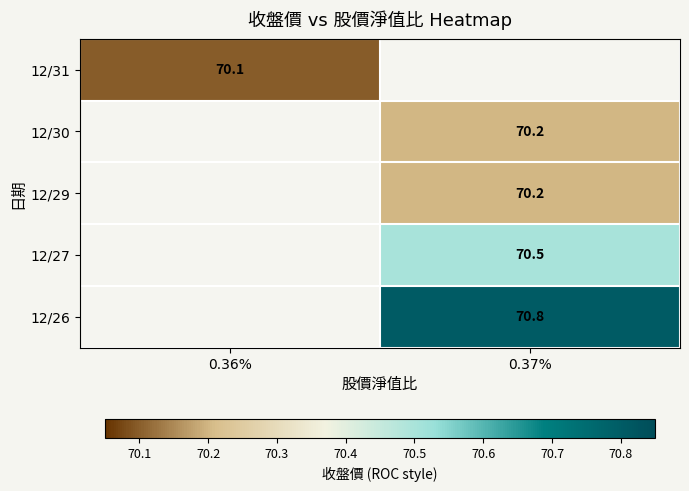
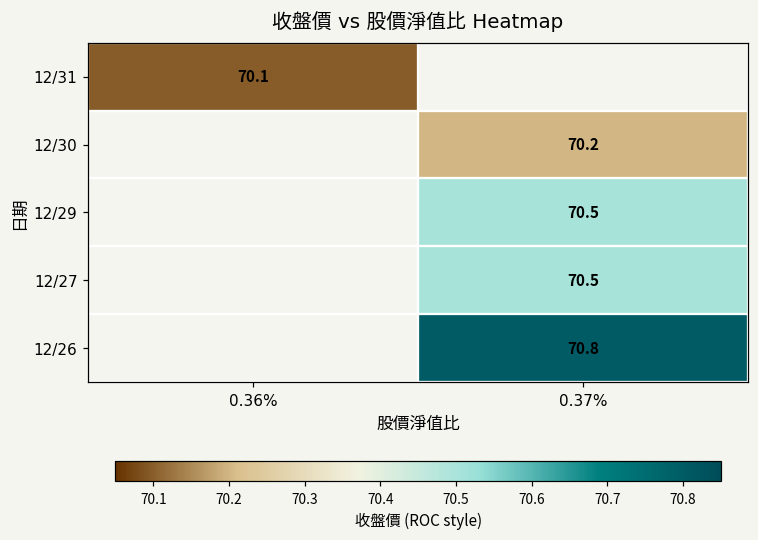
  {
    "12/31": {
      "0.36%": 70.1
    },
    "12/30": {
      "0.37%": 70.2
    },
    "12/29": {
-     "0.37%": 70.2
+     "0.37%": 70.5
    },
    "12/27": {
      "0.37%": 70.5
    },
    "12/26": {
      "0.37%": 70.8
    }
  }
